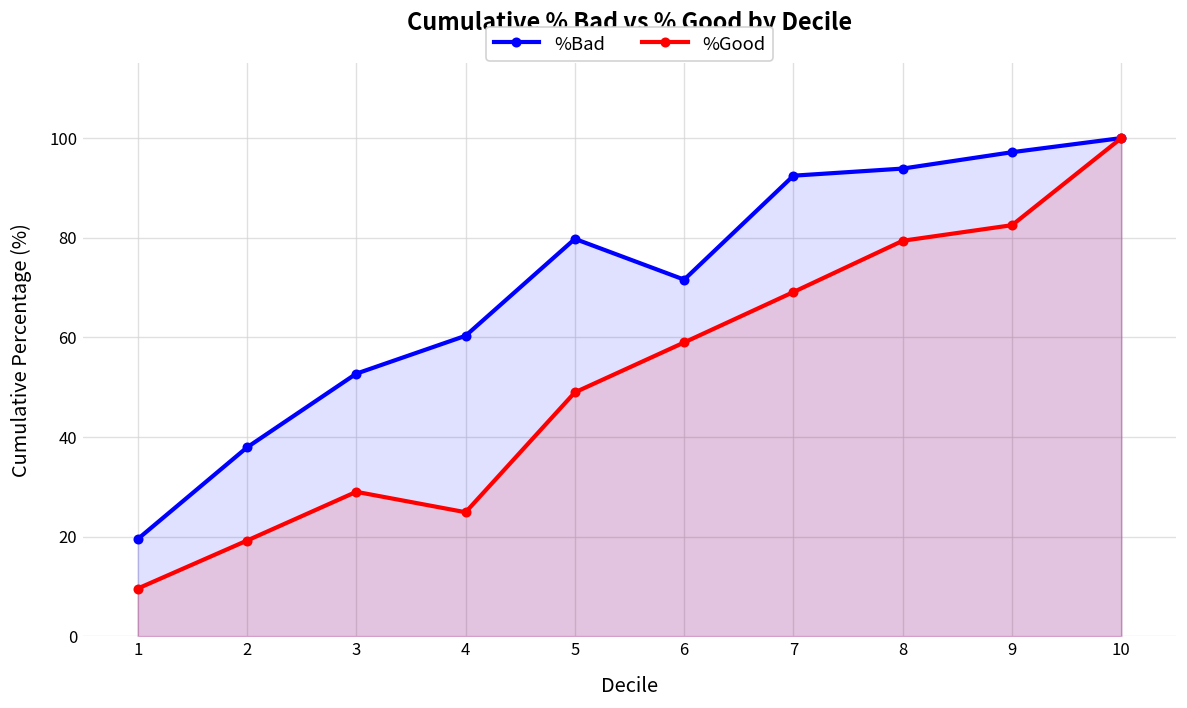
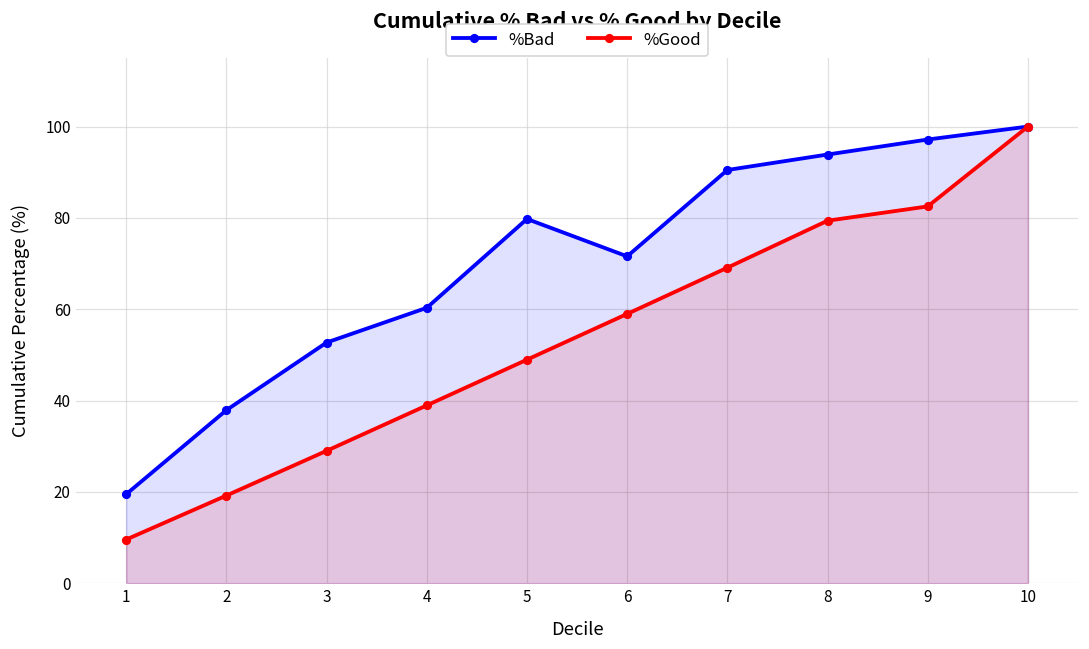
  {
    "%Bad": {
      "1": 20,
      "2": 38,
      "3": 53,
      "4": 60,
      "5": 80,
      "6": 72,
-     "7": 92,
+     "7": 90,
      "8": 94,
      "9": 97
    },
    "%Good": {
      "1": 10,
      "2": 19,
      "3": 29,
-     "4": 25,
+     "4": 39,
      "5": 49,
      "6": 59,
      "7": 69,
      "8": 79,
      "9": 83
    }
  }
